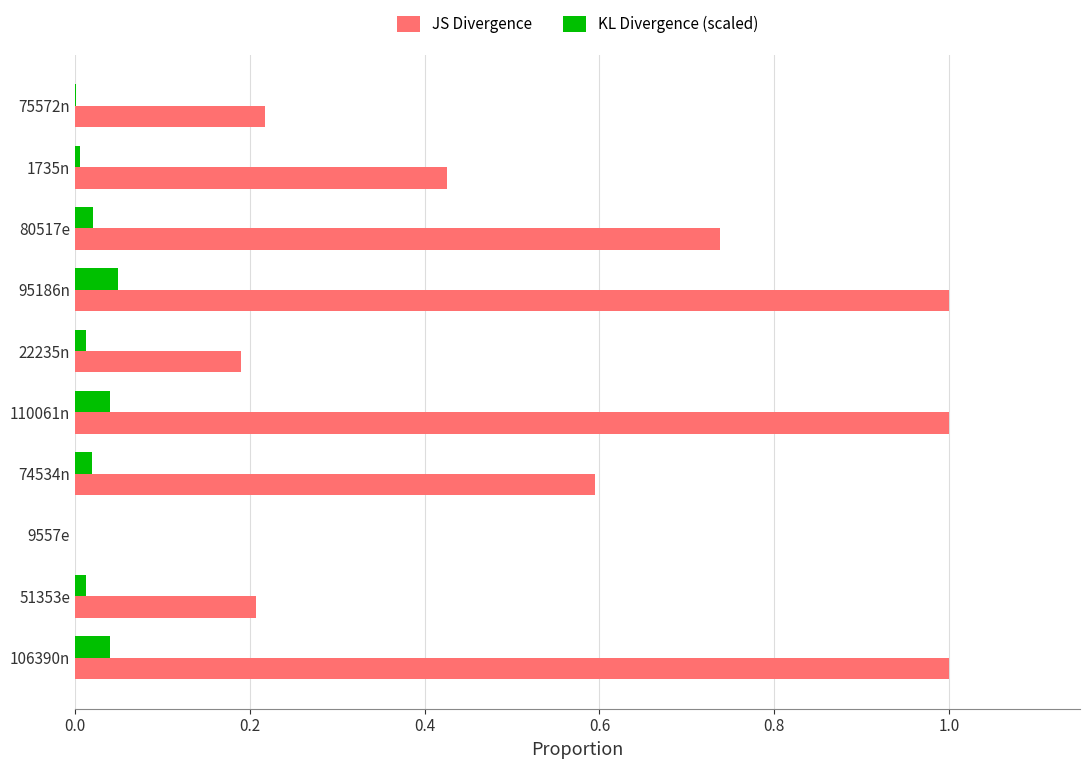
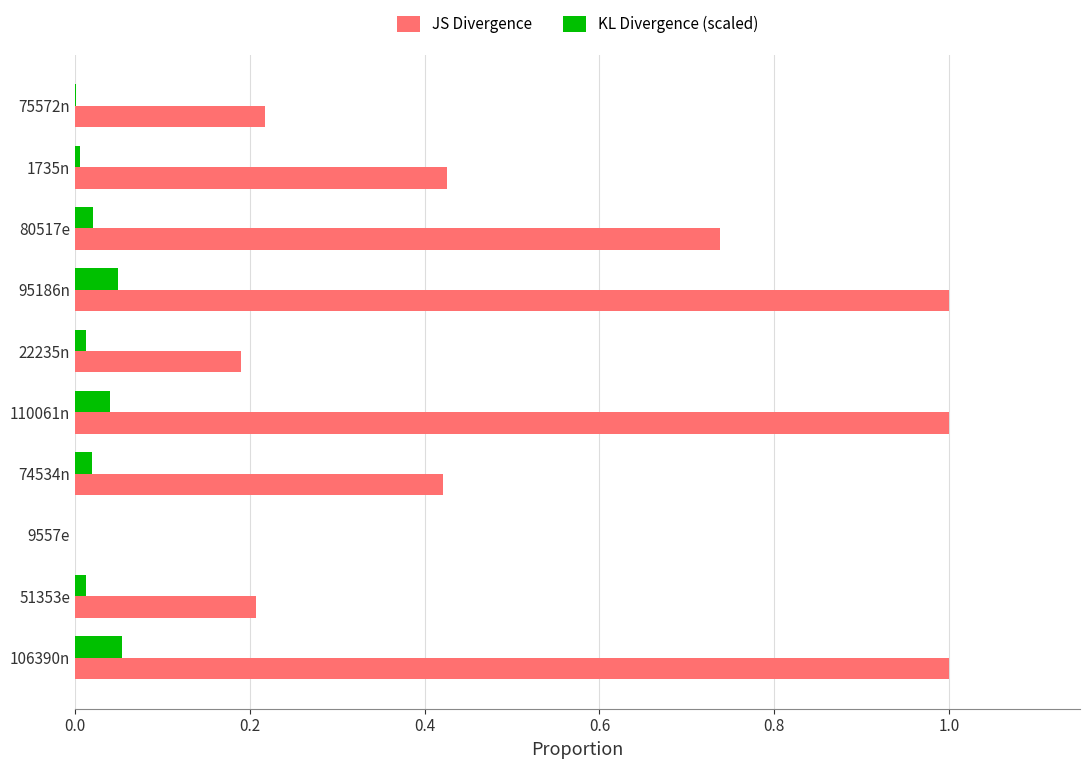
  {
    "JS Divergence": {
      "75572n": 0.22,
      "1735n": 0.43,
      "80517e": 0.74,
      "95186n": 1.00,
      "22235n": 0.19,
      "110061n": 1.00,
-     "74534n": 0.60,
+     "74534n": 0.42,
      "9557e": 0.00,
      "51353e": 0.21,
      "106390n": 1.00
    },
    "KL Divergence (scaled)": {
      "1735n": 0.01,
      "80517e": 0.02,
      "95186n": 0.05,
      "22235n": 0.01,
      "110061n": 0.04,
      "74534n": 0.02,
      "9557e": 0.00,
      "51353e": 0.01,
-     "106390n": 0.04
+     "106390n": 0.05
    }
  }
